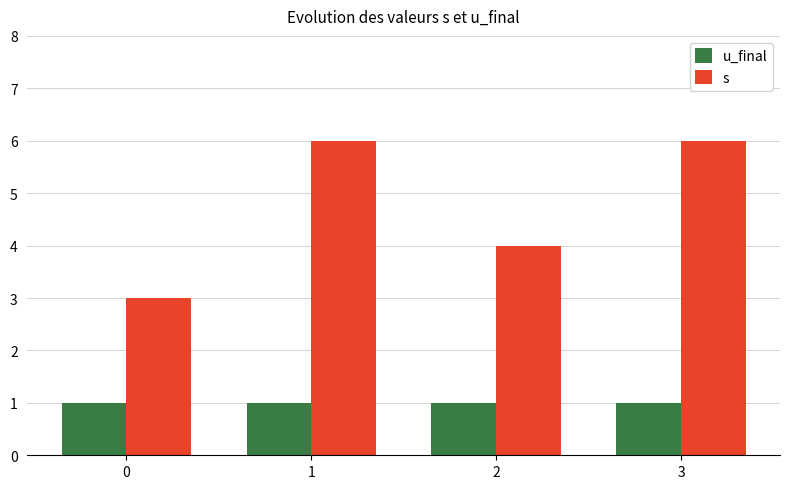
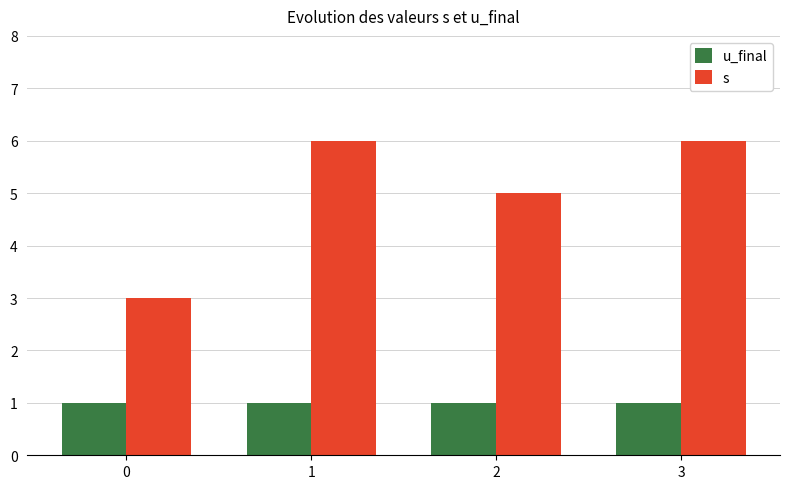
  {
    "u_final": {
      "0": 1,
      "1": 1,
      "2": 1,
      "3": 1
    },
    "s": {
      "0": 3,
      "1": 6,
-     "2": 4,
+     "2": 5,
      "3": 6
    }
  }
